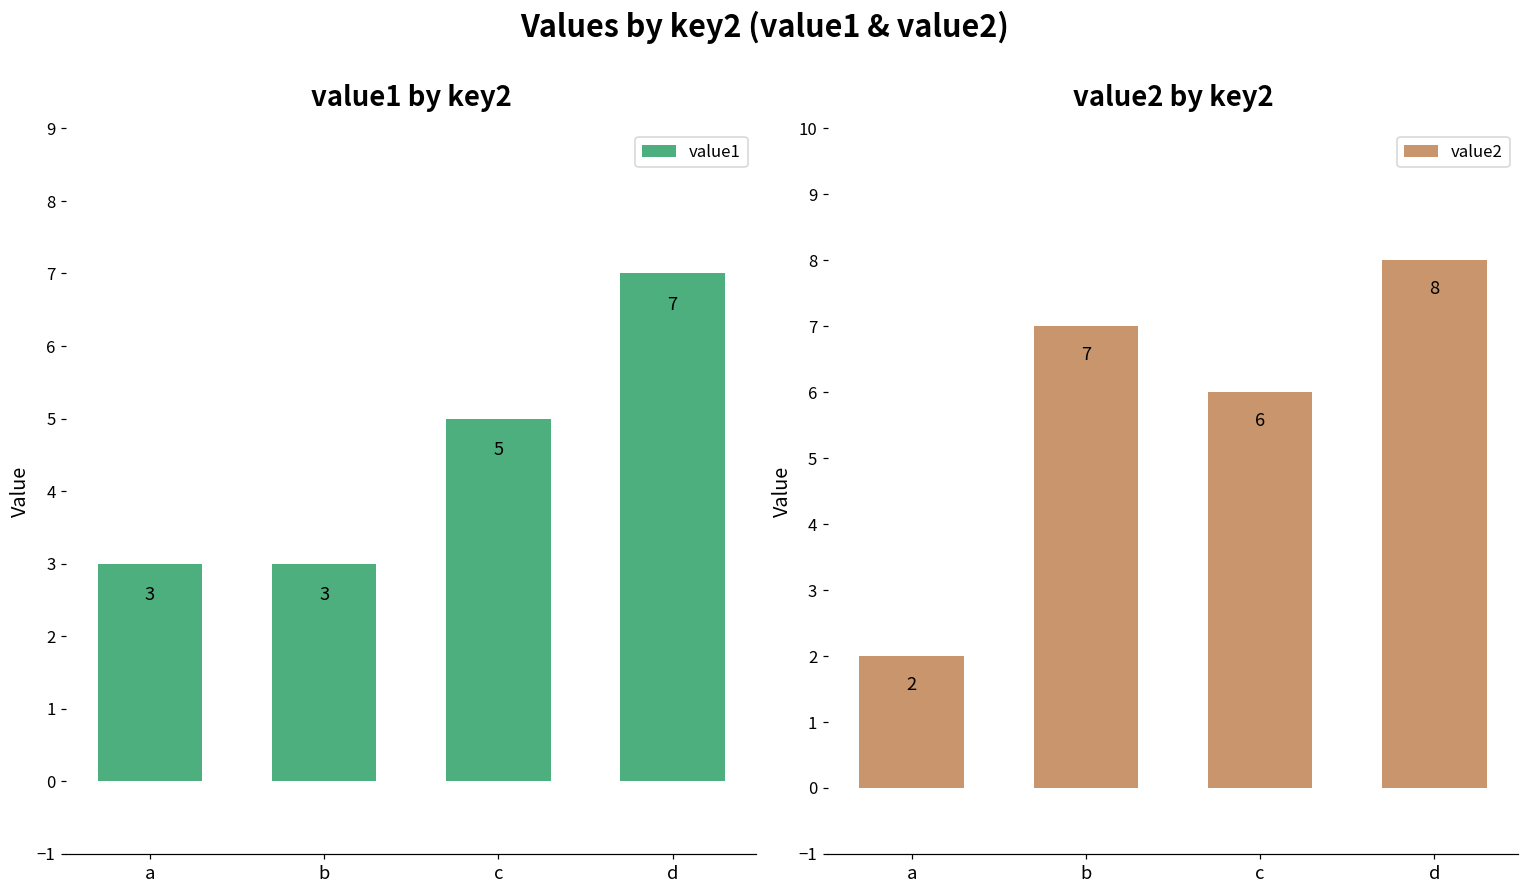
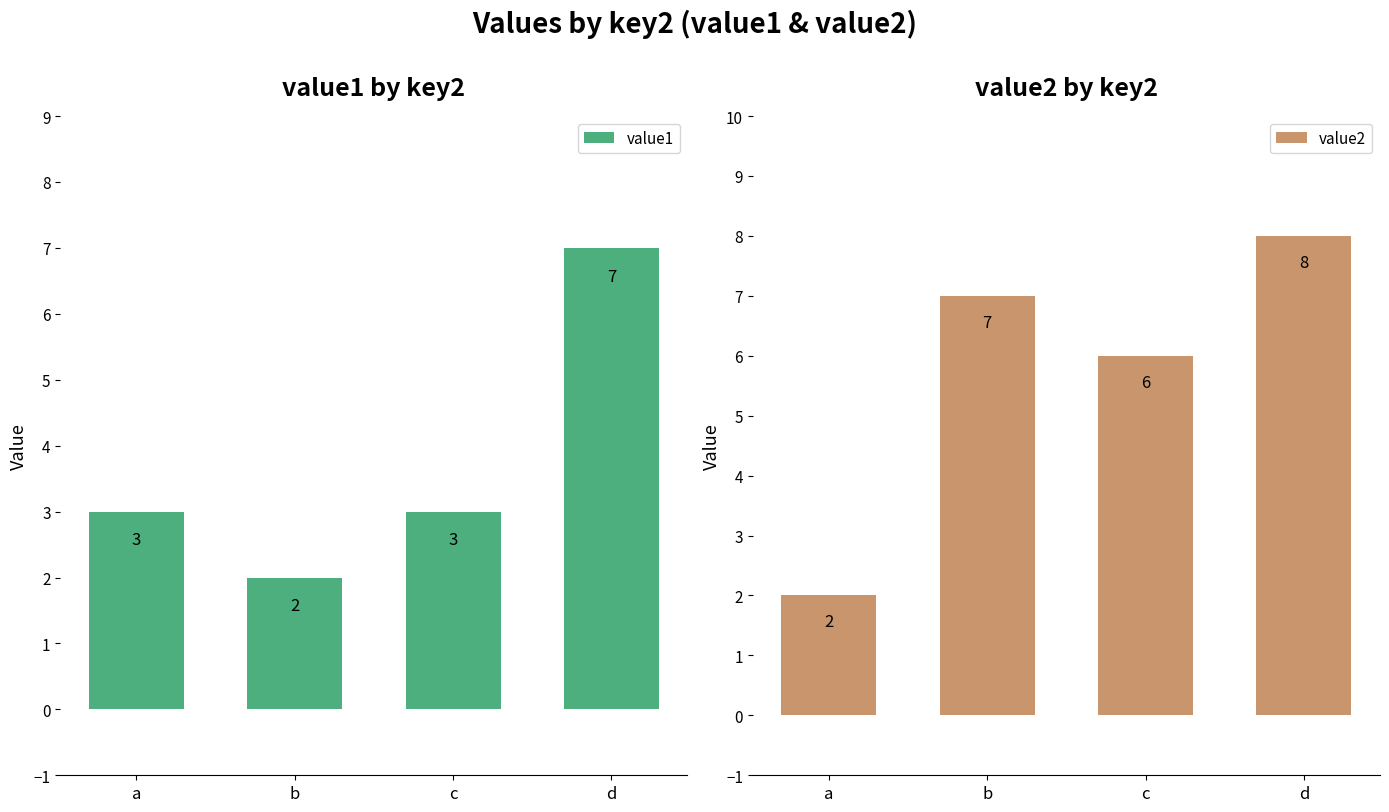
  {
    "value1 by key2": {
      "a": 3,
-     "b": 3,
-     "c": 5,
+     "b": 2,
+     "c": 3,
      "d": 7
    },
    "value2 by key2": {
      "a": 2,
      "b": 7,
      "c": 6,
      "d": 8
    }
  }
